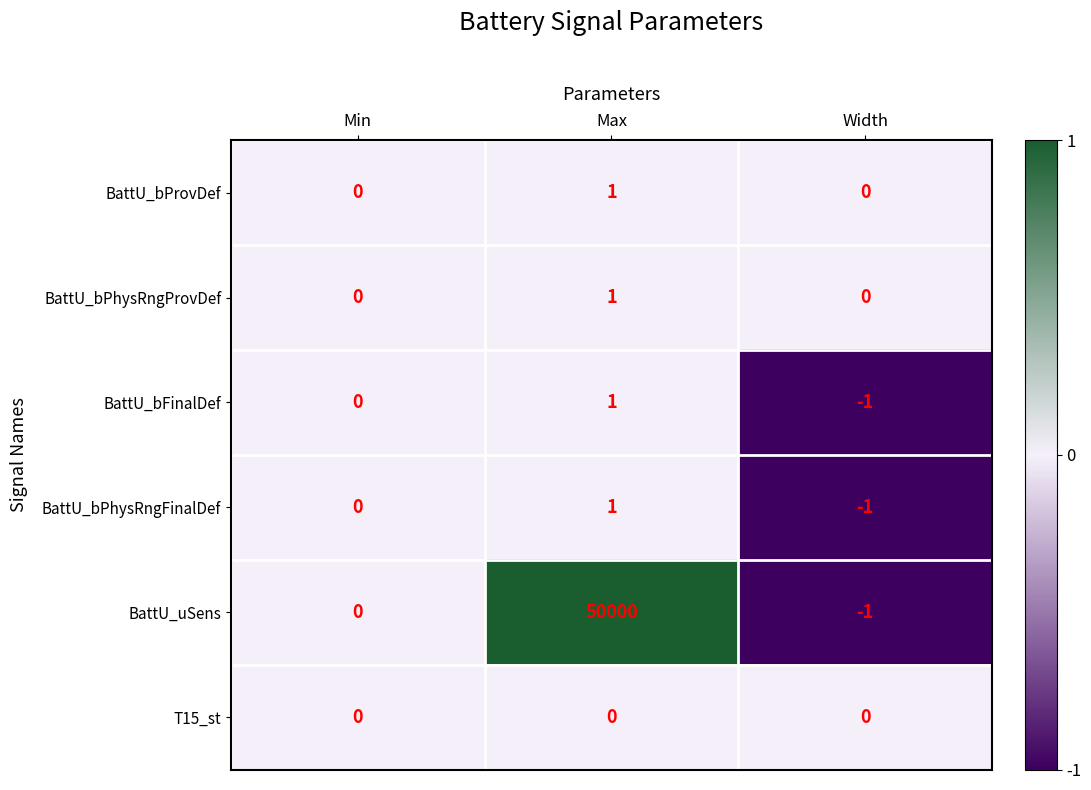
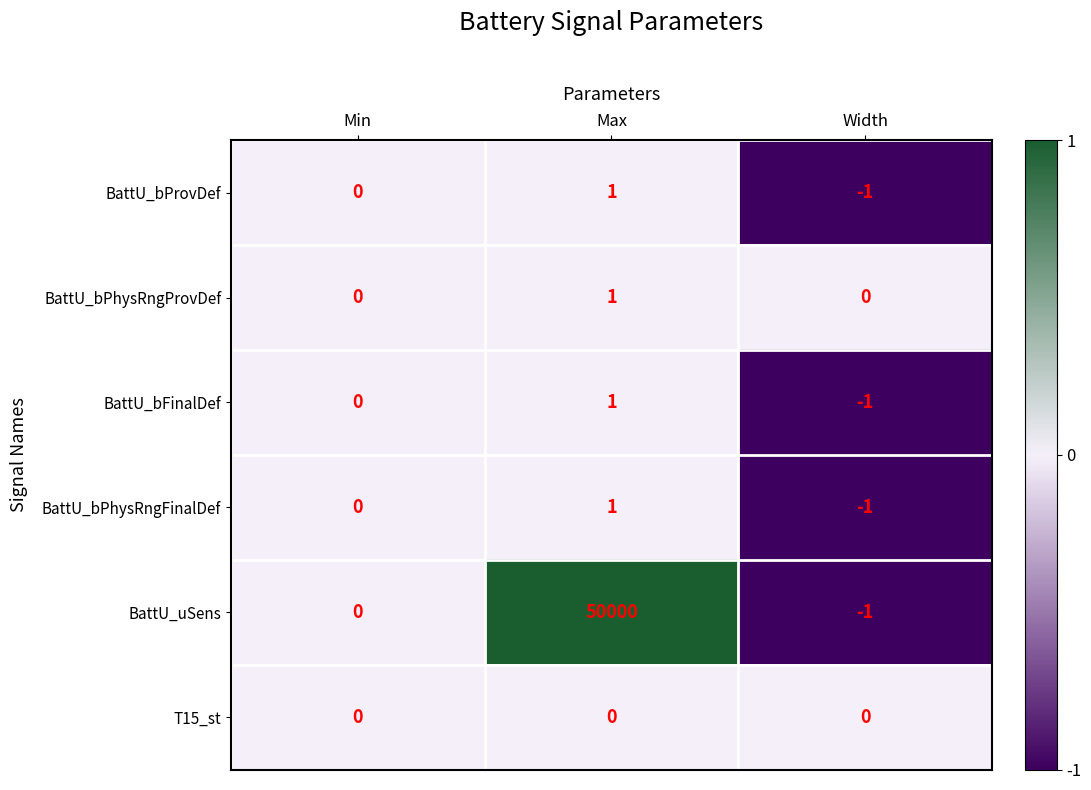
  {
    "BattU_bProvDef": {
      "Min": 0,
      "Max": 1,
-     "Width": 0
+     "Width": -1
    },
    "BattU_bPhysRngProvDef": {
      "Min": 0,
      "Max": 1,
      "Width": 0
    },
    "BattU_bFinalDef": {
      "Min": 0,
      "Max": 1,
      "Width": -1
    },
    "BattU_bPhysRngFinalDef": {
      "Min": 0,
      "Max": 1,
      "Width": -1
    },
    "BattU_uSens": {
      "Min": 0,
      "Max": 50000,
      "Width": -1
    },
    "T15_st": {
      "Min": 0,
      "Max": 0,
      "Width": 0
    }
  }
